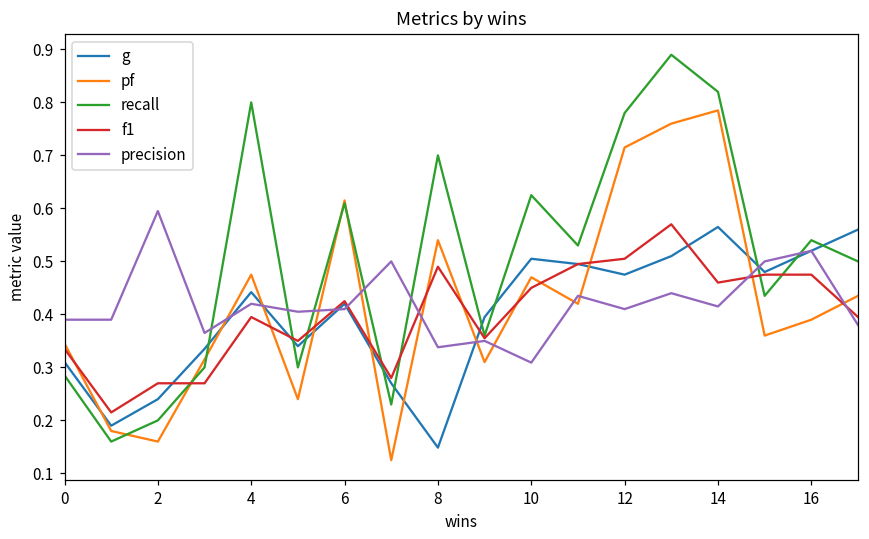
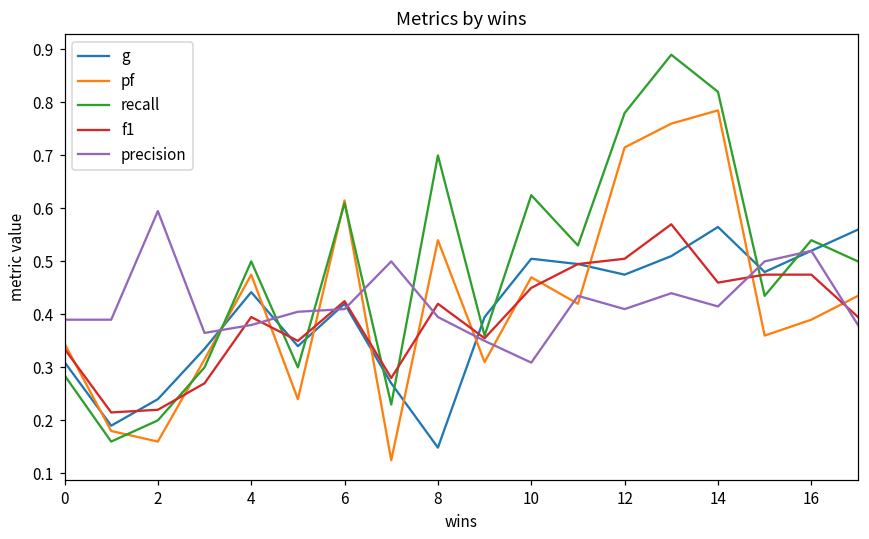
  {
    "g": {
      "0": 0.31,
      "2": 0.24,
      "4": 0.44,
      "8": 0.15,
      "10": 0.51,
      "12": 0.48,
      "14": 0.57
    },
    "pf": {
      "0": 0.35,
      "2": 0.16,
      "4": 0.48,
      "8": 0.54,
      "10": 0.47,
      "12": 0.72,
      "14": 0.79,
      "16": 0.39
    },
    "recall": {
      "0": 0.29,
      "2": 0.2,
-     "4": 0.8,
+     "4": 0.5,
      "8": 0.7,
      "10": 0.63,
      "12": 0.78,
      "14": 0.82,
      "16": 0.54
    },
    "f1": {
      "0": 0.34,
-     "2": 0.27,
+     "2": 0.22,
      "4": 0.40,
-     "8": 0.49,
+     "8": 0.42,
      "10": 0.45,
      "12": 0.51,
      "14": 0.46,
      "16": 0.48
    },
    "precision": {
      "0": 0.39,
      "2": 0.60,
-     "4": 0.42,
+     "4": 0.38,
      "6": 0.41,
-     "8": 0.34,
+     "8": 0.40,
      "10": 0.31,
      "12": 0.41,
      "14": 0.42
    }
  }
